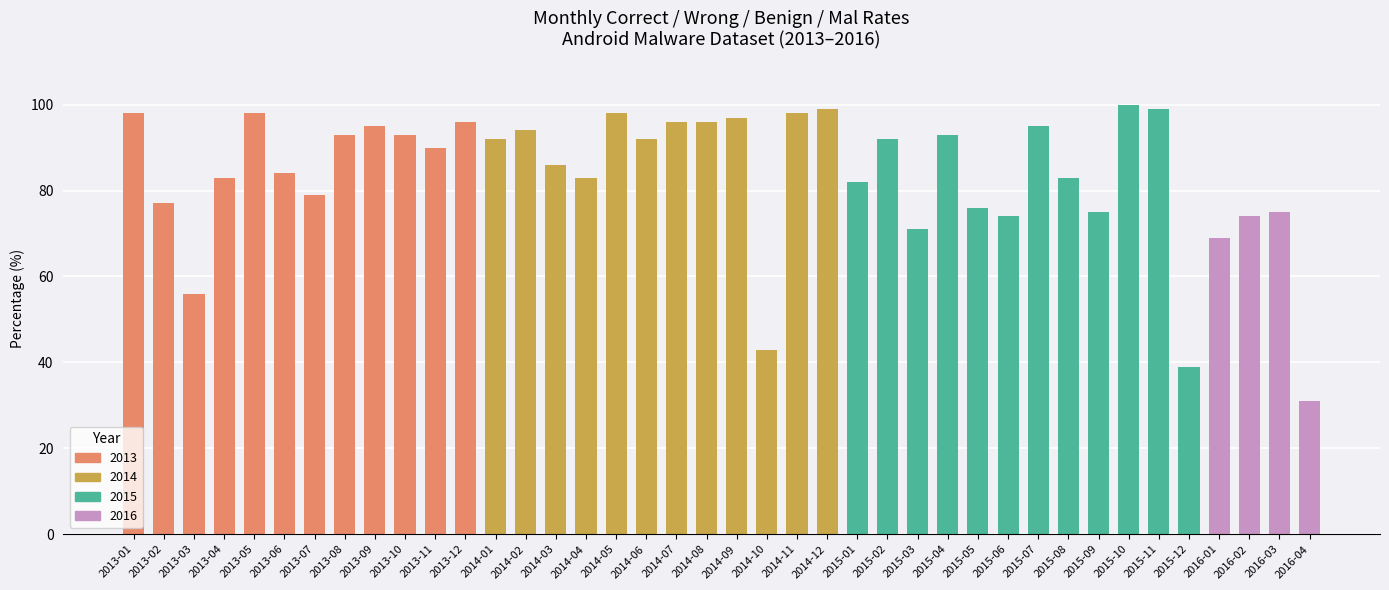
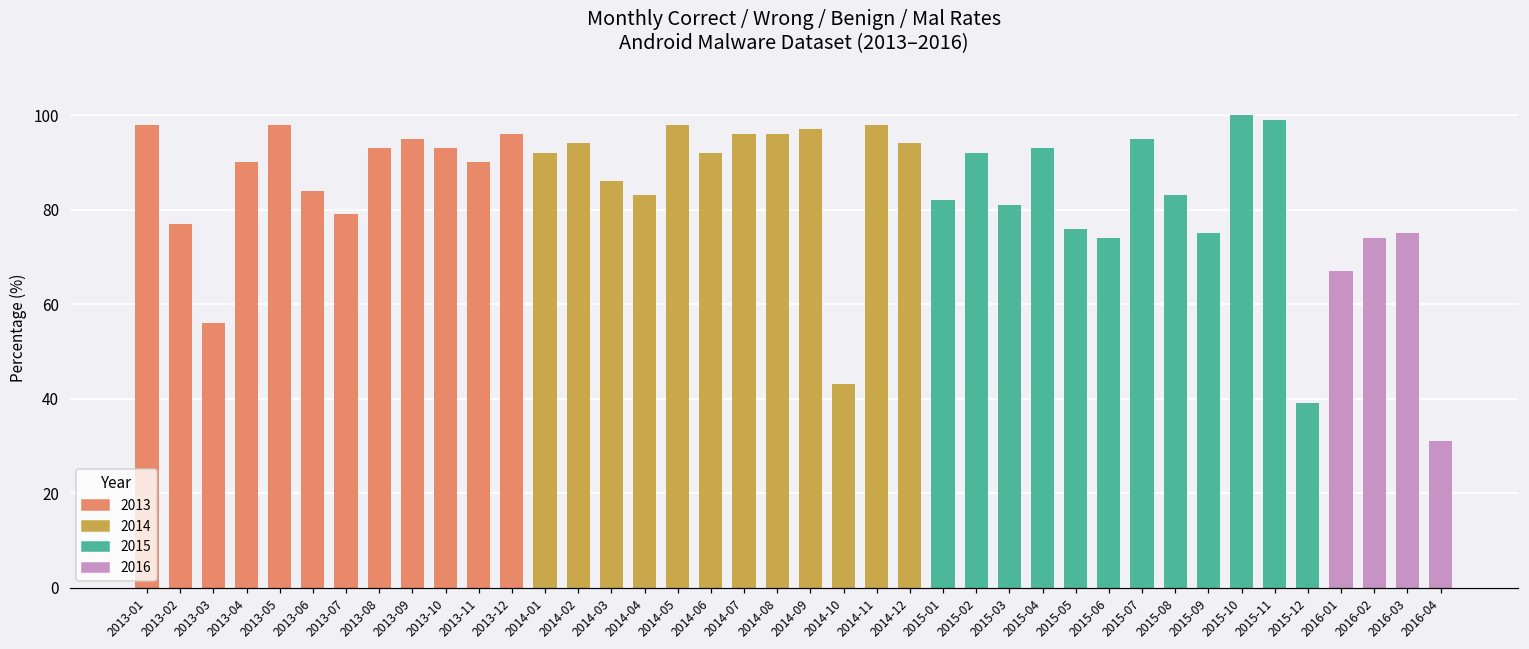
  {
    "2013-01": 98,
    "2013-02": 77,
    "2013-03": 56,
-   "2013-04": 83,
+   "2013-04": 90,
    "2013-05": 98,
    "2013-06": 84,
    "2013-07": 79,
    "2013-08": 93,
    "2013-09": 95,
    "2013-10": 93,
    "2013-11": 90,
    "2013-12": 96,
    "2014-01": 92,
    "2014-02": 94,
    "2014-03": 86,
    "2014-04": 83,
    "2014-05": 98,
    "2014-06": 92,
    "2014-07": 96,
    "2014-08": 96,
    "2014-09": 97,
    "2014-10": 43,
    "2014-11": 98,
-   "2014-12": 99,
+   "2014-12": 94,
    "2015-01": 82,
    "2015-02": 92,
-   "2015-03": 71,
+   "2015-03": 81,
    "2015-04": 93,
    "2015-05": 76,
    "2015-06": 74,
    "2015-07": 95,
    "2015-08": 83,
    "2015-09": 75,
    "2015-10": 100,
    "2015-11": 99,
    "2015-12": 39,
-   "2016-01": 69,
+   "2016-01": 67,
    "2016-02": 74,
    "2016-03": 75,
    "2016-04": 31
  }
